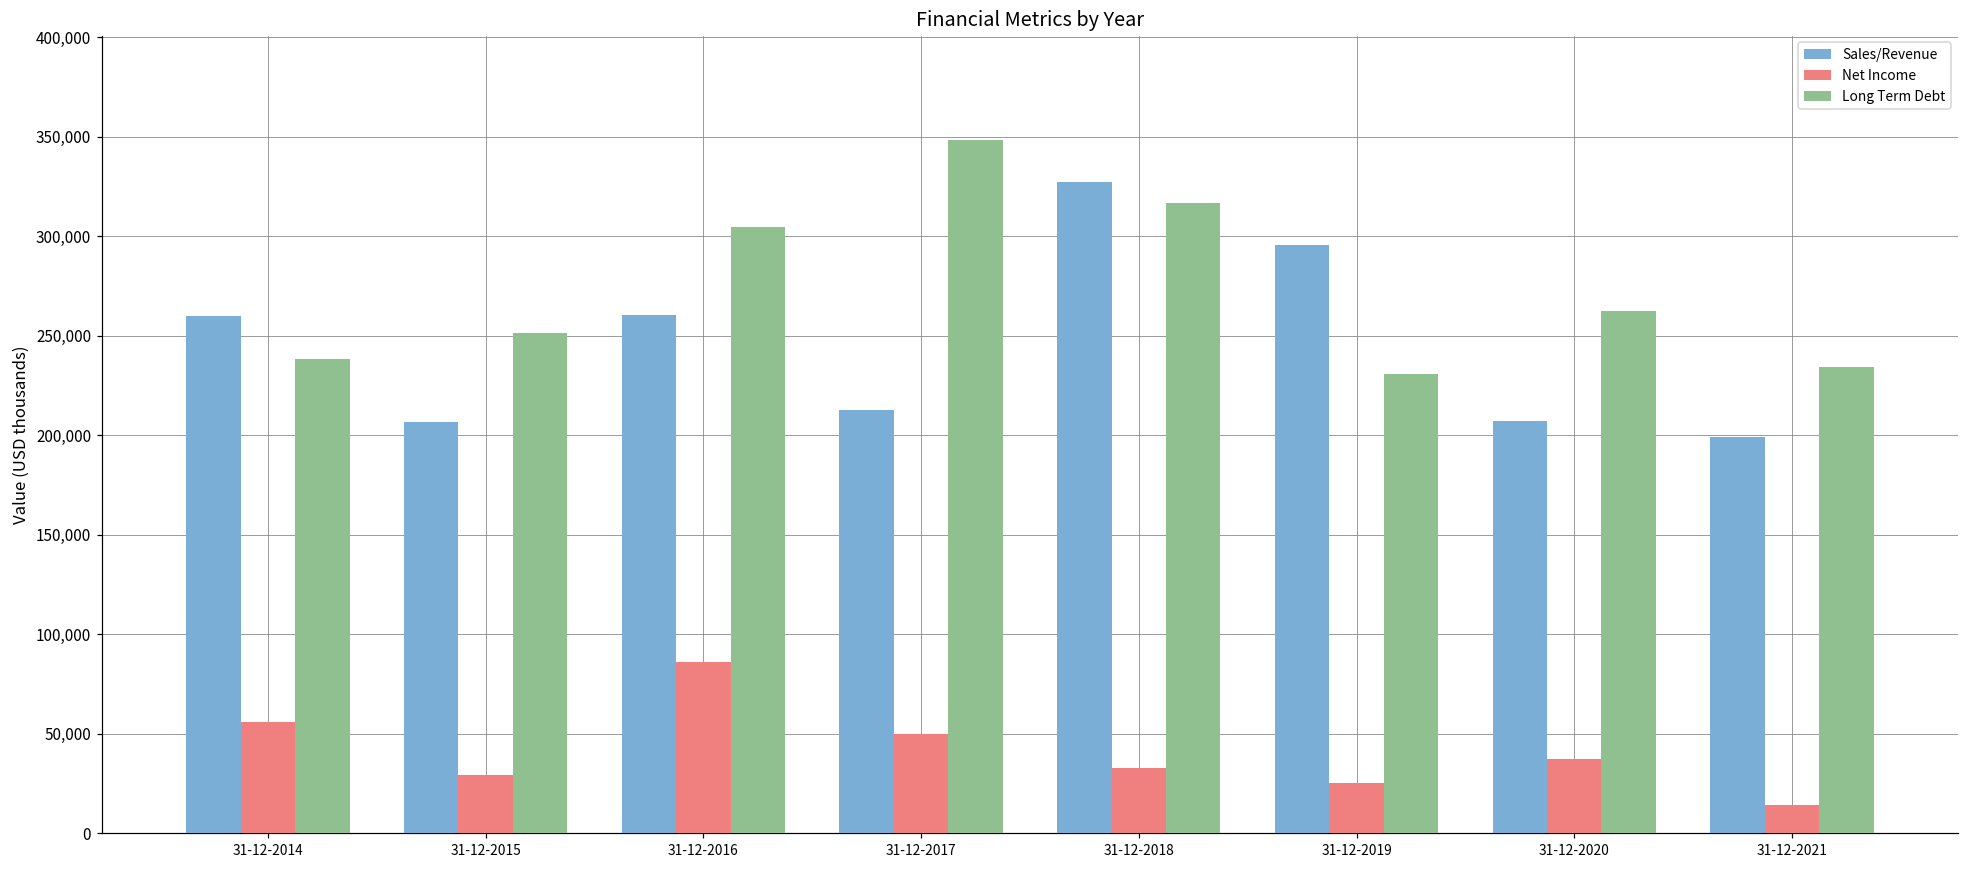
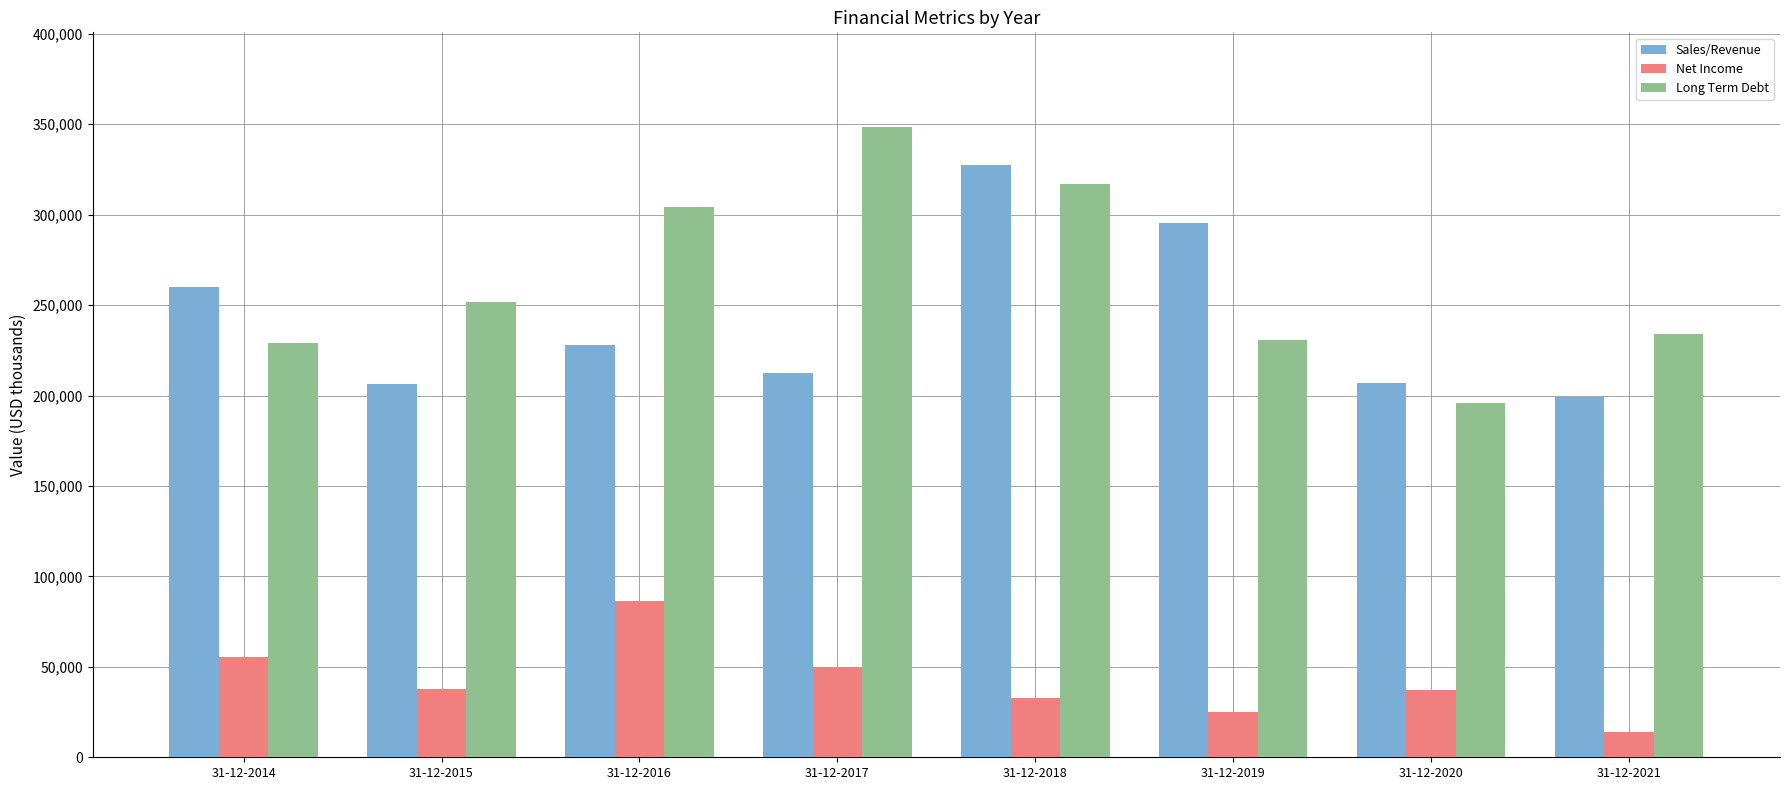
  {
    "Sales/Revenue": {
      "31-12-2014": "260,000",
      "31-12-2015": "206,000",
-     "31-12-2016": "260,000",
+     "31-12-2016": "228,000",
      "31-12-2017": "213,000",
      "31-12-2018": "327,000",
      "31-12-2019": "296,000",
      "31-12-2020": "207,000",
      "31-12-2021": "199,000"
    },
    "Net Income": {
      "31-12-2014": "56,000",
-     "31-12-2015": "29,000",
+     "31-12-2015": "38,000",
      "31-12-2016": "86,000",
      "31-12-2017": "50,000",
      "31-12-2018": "33,000",
      "31-12-2019": "25,000",
      "31-12-2020": "37,000",
      "31-12-2021": "14,000"
    },
    "Long Term Debt": {
-     "31-12-2014": "238,000",
+     "31-12-2014": "229,000",
      "31-12-2015": "251,000",
      "31-12-2016": "304,000",
      "31-12-2017": "348,000",
      "31-12-2018": "317,000",
      "31-12-2019": "230,000",
-     "31-12-2020": "262,000",
+     "31-12-2020": "196,000",
      "31-12-2021": "234,000"
    }
  }
